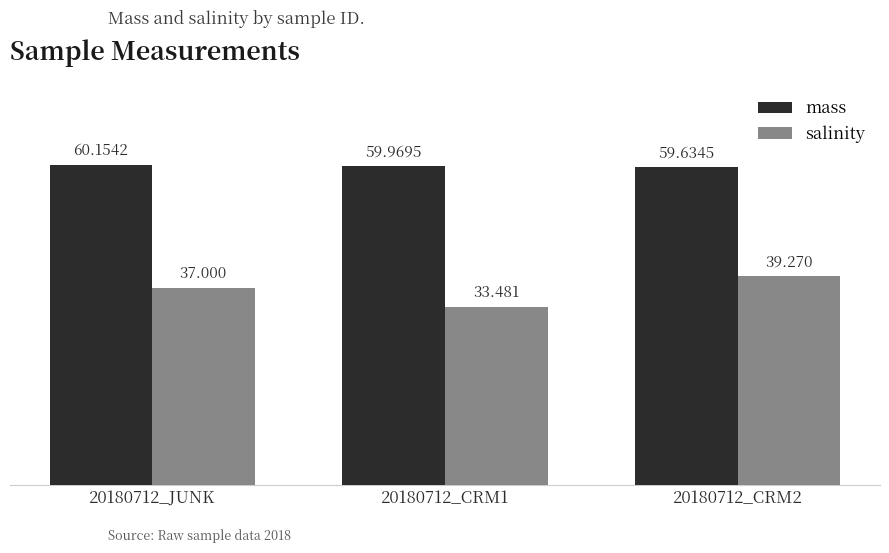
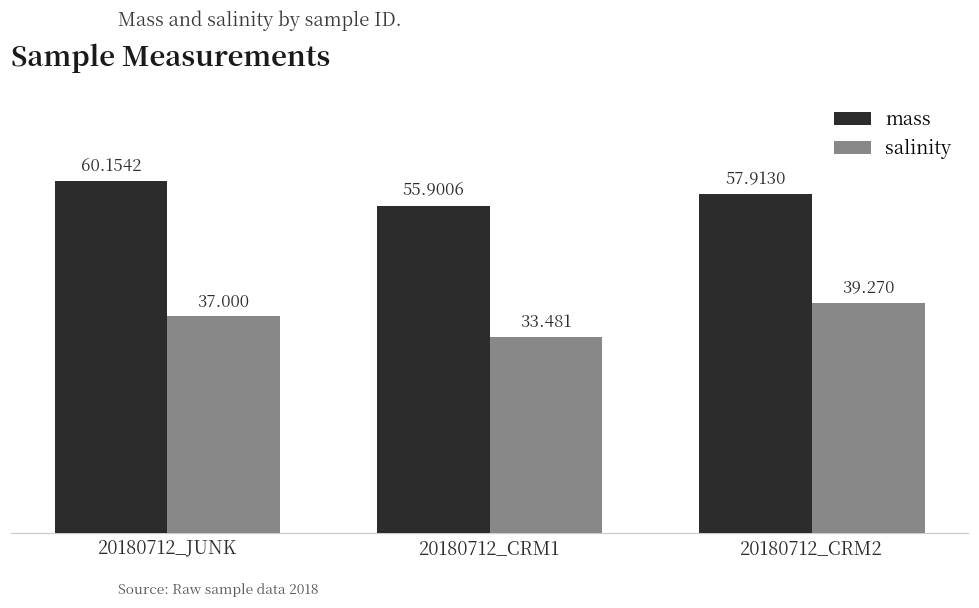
  {
    "mass": {
      "20180712_JUNK": 60.1542,
-     "20180712_CRM1": 59.9695,
-     "20180712_CRM2": 59.6345
+     "20180712_CRM1": 55.9006,
+     "20180712_CRM2": 57.9130
    },
    "salinity": {
      "20180712_JUNK": 37.000,
      "20180712_CRM1": 33.481,
      "20180712_CRM2": 39.270
    }
  }
